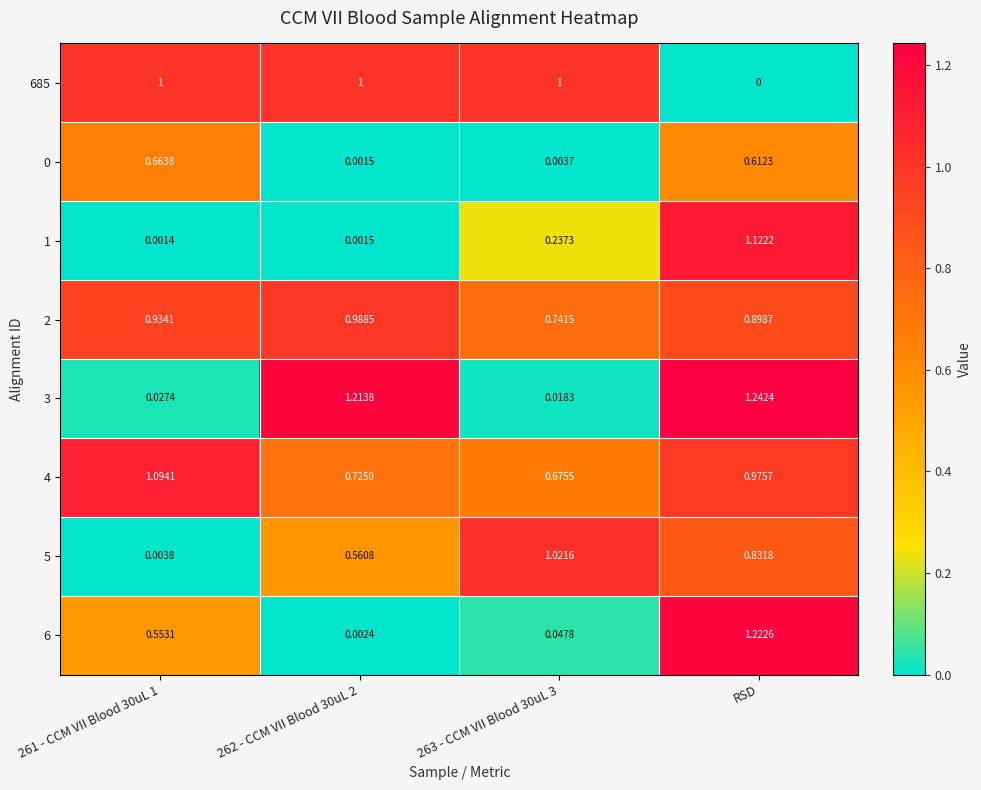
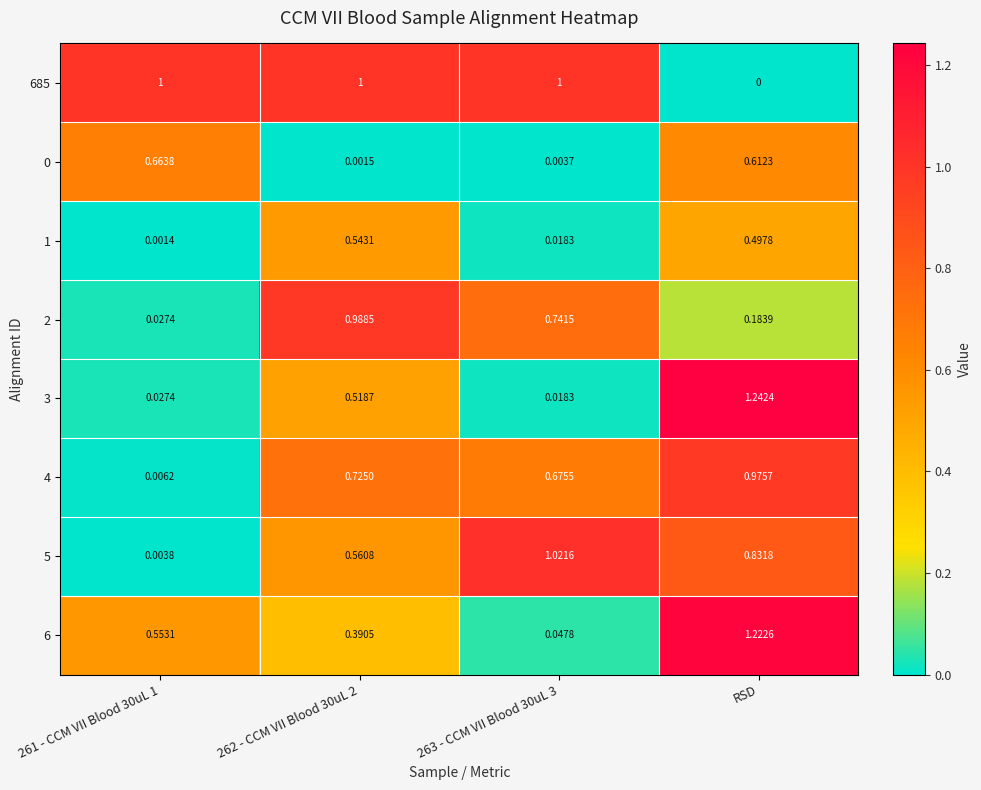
  {
    "685": {
      "261 - CCM VII Blood 30uL 1": 1,
      "262 - CCM VII Blood 30uL 2": 1,
      "263 - CCM VII Blood 30uL 3": 1,
      "RSD": 0
    },
    "0": {
      "261 - CCM VII Blood 30uL 1": 0.6638,
      "262 - CCM VII Blood 30uL 2": 0.0015,
      "263 - CCM VII Blood 30uL 3": 0.0037,
      "RSD": 0.6123
    },
    "1": {
      "261 - CCM VII Blood 30uL 1": 0.0014,
-     "262 - CCM VII Blood 30uL 2": 0.0015,
-     "263 - CCM VII Blood 30uL 3": 0.2373,
-     "RSD": 1.1222
+     "262 - CCM VII Blood 30uL 2": 0.5431,
+     "263 - CCM VII Blood 30uL 3": 0.0183,
+     "RSD": 0.4978
    },
    "2": {
-     "261 - CCM VII Blood 30uL 1": 0.9341,
+     "261 - CCM VII Blood 30uL 1": 0.0274,
      "262 - CCM VII Blood 30uL 2": 0.9885,
      "263 - CCM VII Blood 30uL 3": 0.7415,
-     "RSD": 0.8987
+     "RSD": 0.1839
    },
    "3": {
      "261 - CCM VII Blood 30uL 1": 0.0274,
-     "262 - CCM VII Blood 30uL 2": 1.2138,
+     "262 - CCM VII Blood 30uL 2": 0.5187,
      "263 - CCM VII Blood 30uL 3": 0.0183,
      "RSD": 1.2424
    },
    "4": {
-     "261 - CCM VII Blood 30uL 1": 1.0941,
+     "261 - CCM VII Blood 30uL 1": 0.0062,
      "262 - CCM VII Blood 30uL 2": 0.7250,
      "263 - CCM VII Blood 30uL 3": 0.6755,
      "RSD": 0.9757
    },
    "5": {
      "261 - CCM VII Blood 30uL 1": 0.0038,
      "262 - CCM VII Blood 30uL 2": 0.5608,
      "263 - CCM VII Blood 30uL 3": 1.0216,
      "RSD": 0.8318
    },
    "6": {
      "261 - CCM VII Blood 30uL 1": 0.5531,
-     "262 - CCM VII Blood 30uL 2": 0.0024,
+     "262 - CCM VII Blood 30uL 2": 0.3905,
      "263 - CCM VII Blood 30uL 3": 0.0478,
      "RSD": 1.2226
    }
  }
